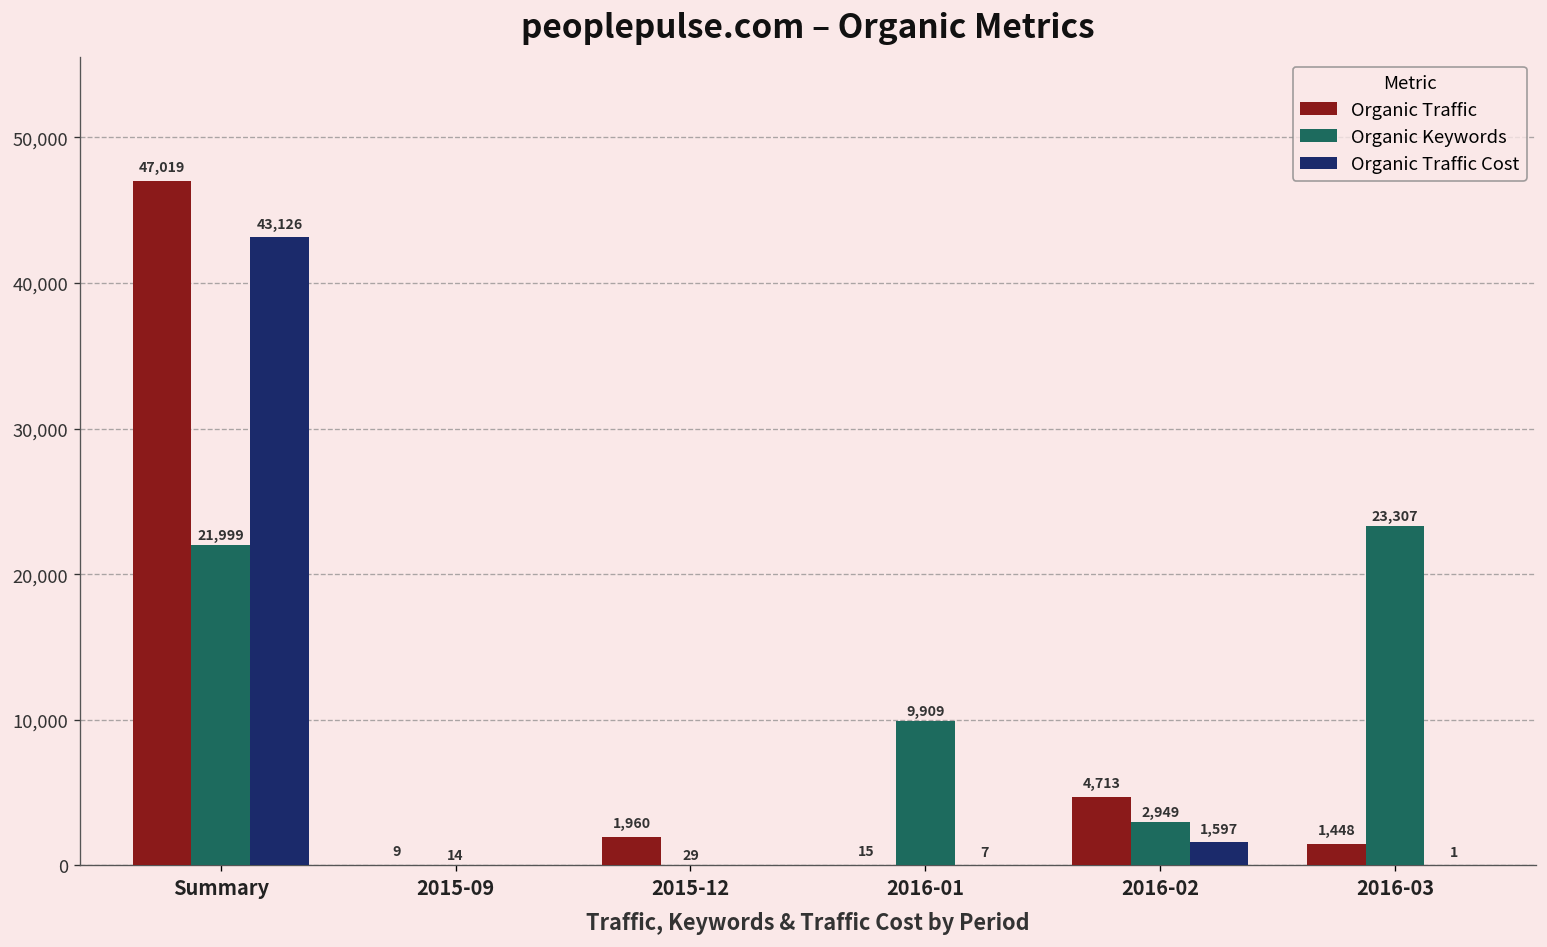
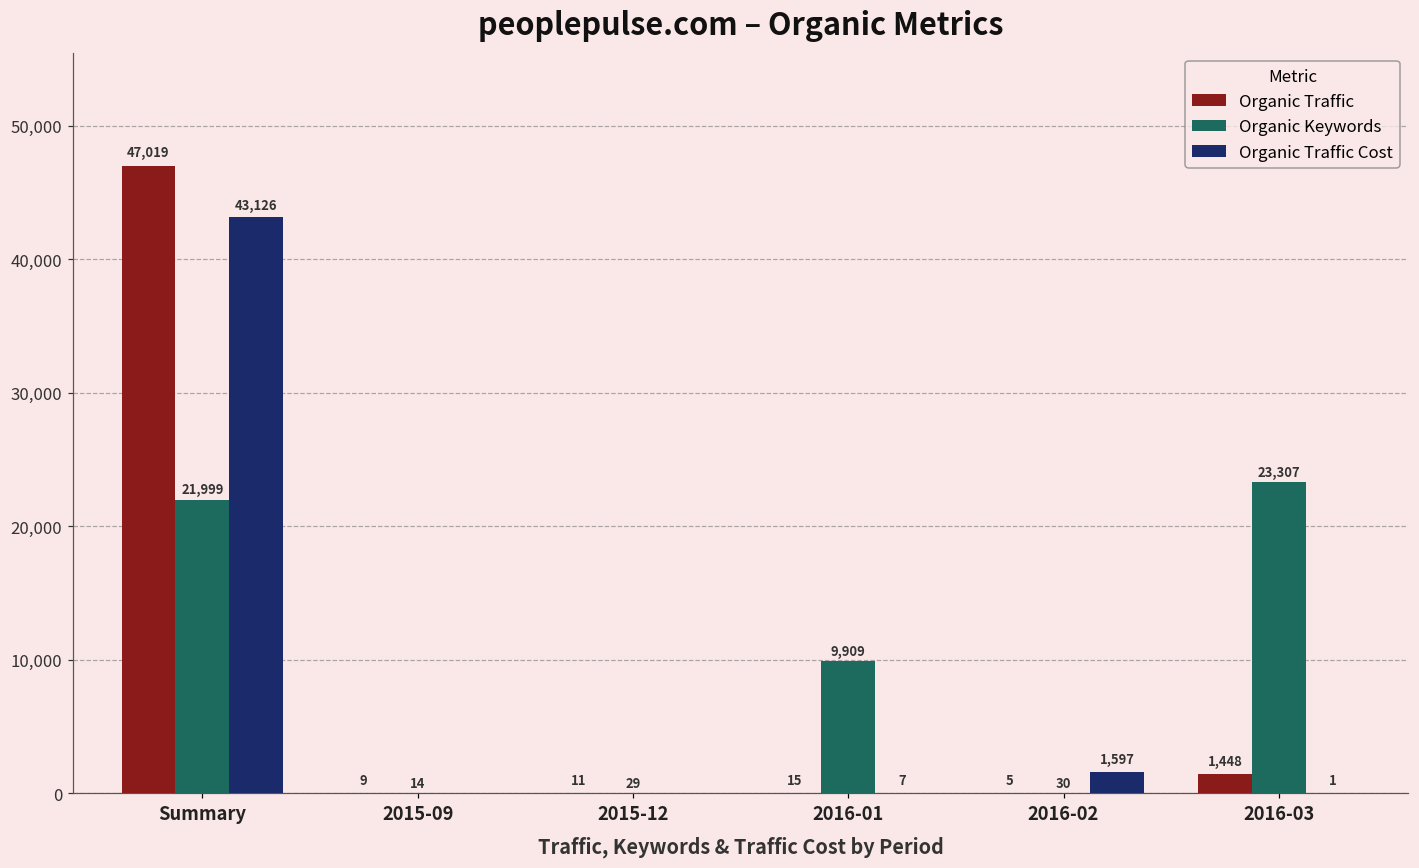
  {
    "Organic Traffic": {
      "Summary": "47,019",
      "2015-09": "9",
-     "2015-12": "1,960",
+     "2015-12": "11",
      "2016-01": "15",
-     "2016-02": "4,713",
+     "2016-02": "5",
      "2016-03": "1,448"
    },
    "Organic Keywords": {
      "Summary": "21,999",
      "2015-09": "14",
      "2015-12": "29",
      "2016-01": "9,909",
-     "2016-02": "2,949",
+     "2016-02": "30",
      "2016-03": "23,307"
    },
    "Organic Traffic Cost": {
      "Summary": "43,126",
      "2016-01": "7",
      "2016-02": "1,597",
      "2016-03": "1"
    }
  }
